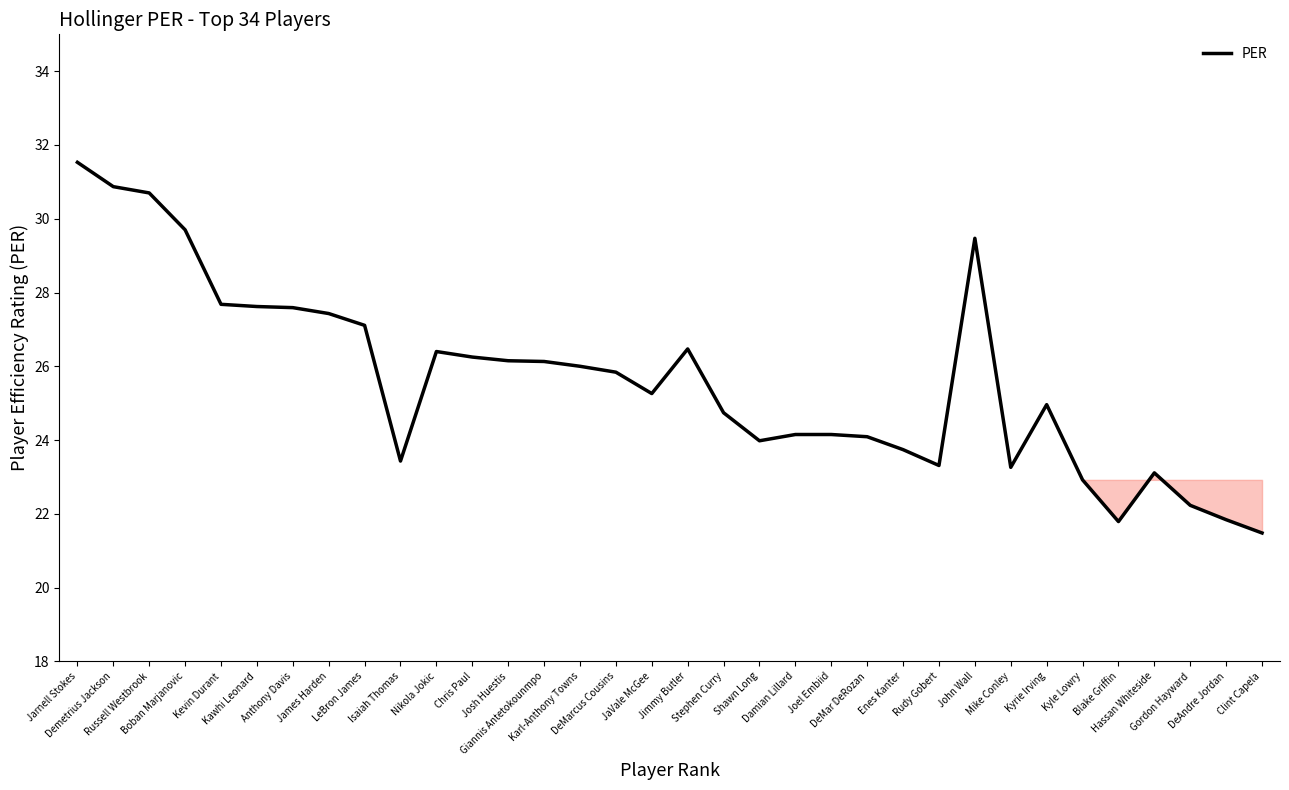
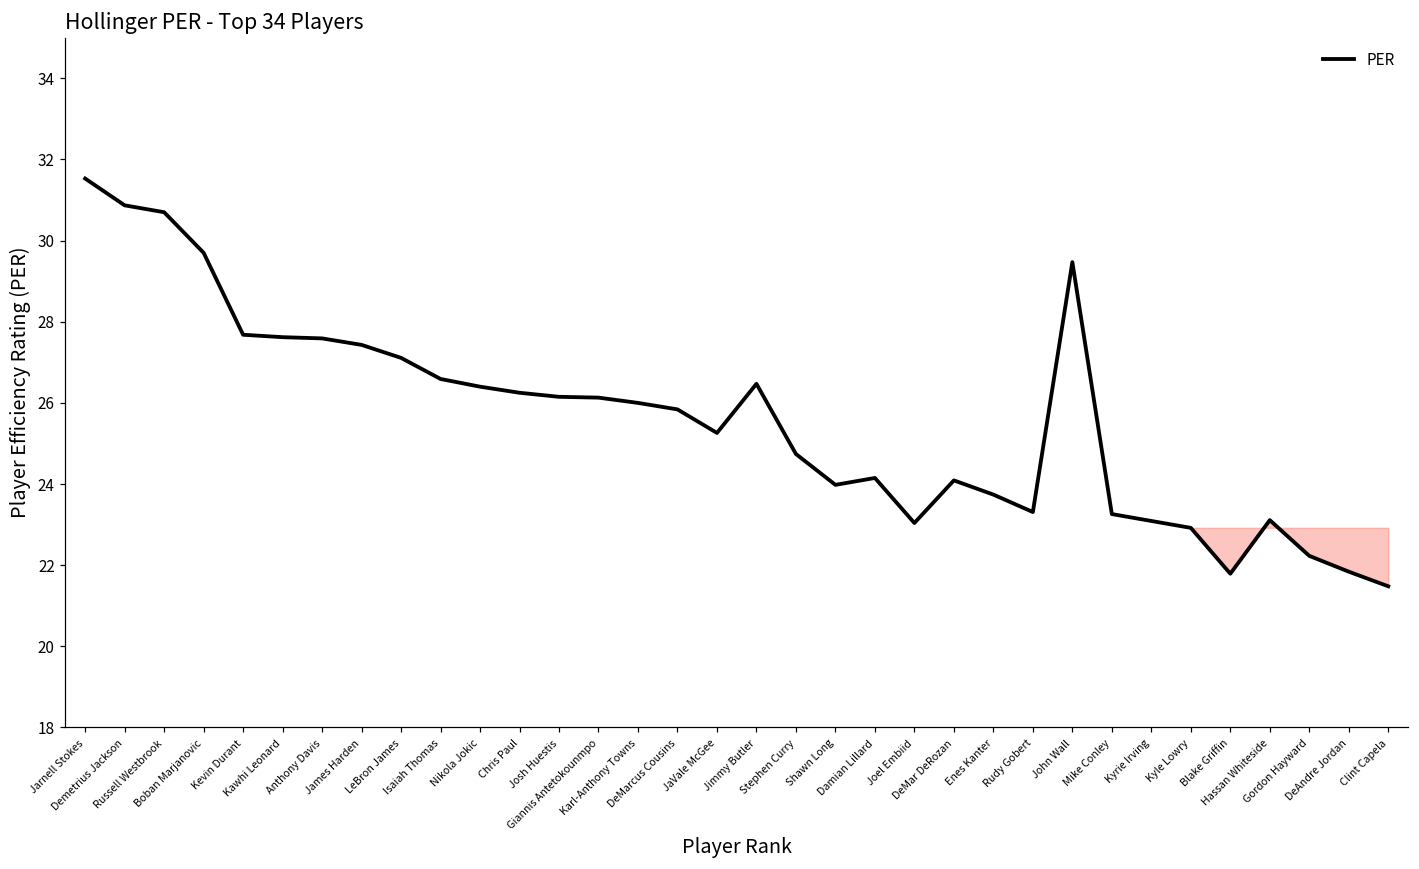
  {
    "PER": {
      "Jarnell Stokes": 31.5,
      "Demetrius Jackson": 30.9,
      "Russell Westbrook": 30.7,
      "Boban Marjanovic": 29.7,
      "Kevin Durant": 27.7,
      "Kawhi Leonard": 27.6,
      "Anthony Davis": 27.6,
      "James Harden": 27.4,
      "LeBron James": 27.1,
-     "Isaiah Thomas": 23.4,
+     "Isaiah Thomas": 26.6,
      "Nikola Jokic": 26.4,
      "Chris Paul": 26.3,
      "Josh Huestis": 26.2,
      "Giannis Antetokounmpo": 26.1,
      "Karl-Anthony Towns": 26.0,
      "DeMarcus Cousins": 25.8,
      "JaVale McGee": 25.3,
      "Jimmy Butler": 26.5,
      "Stephen Curry": 24.7,
      "Shawn Long": 24.0,
      "Damian Lillard": 24.2,
-     "Joel Embiid": 24.2,
+     "Joel Embiid": 23.0,
      "DeMar DeRozan": 24.1,
      "Enes Kanter": 23.7,
      "Rudy Gobert": 23.3,
      "John Wall": 29.5,
      "Mike Conley": 23.3,
-     "Kyrie Irving": 25.0,
+     "Kyrie Irving": 23.1,
      "Blake Griffin": 21.8,
      "Gordon Hayward": 22.2,
      "DeAndre Jordan": 21.8,
      "Clint Capela": 21.5
    }
  }
